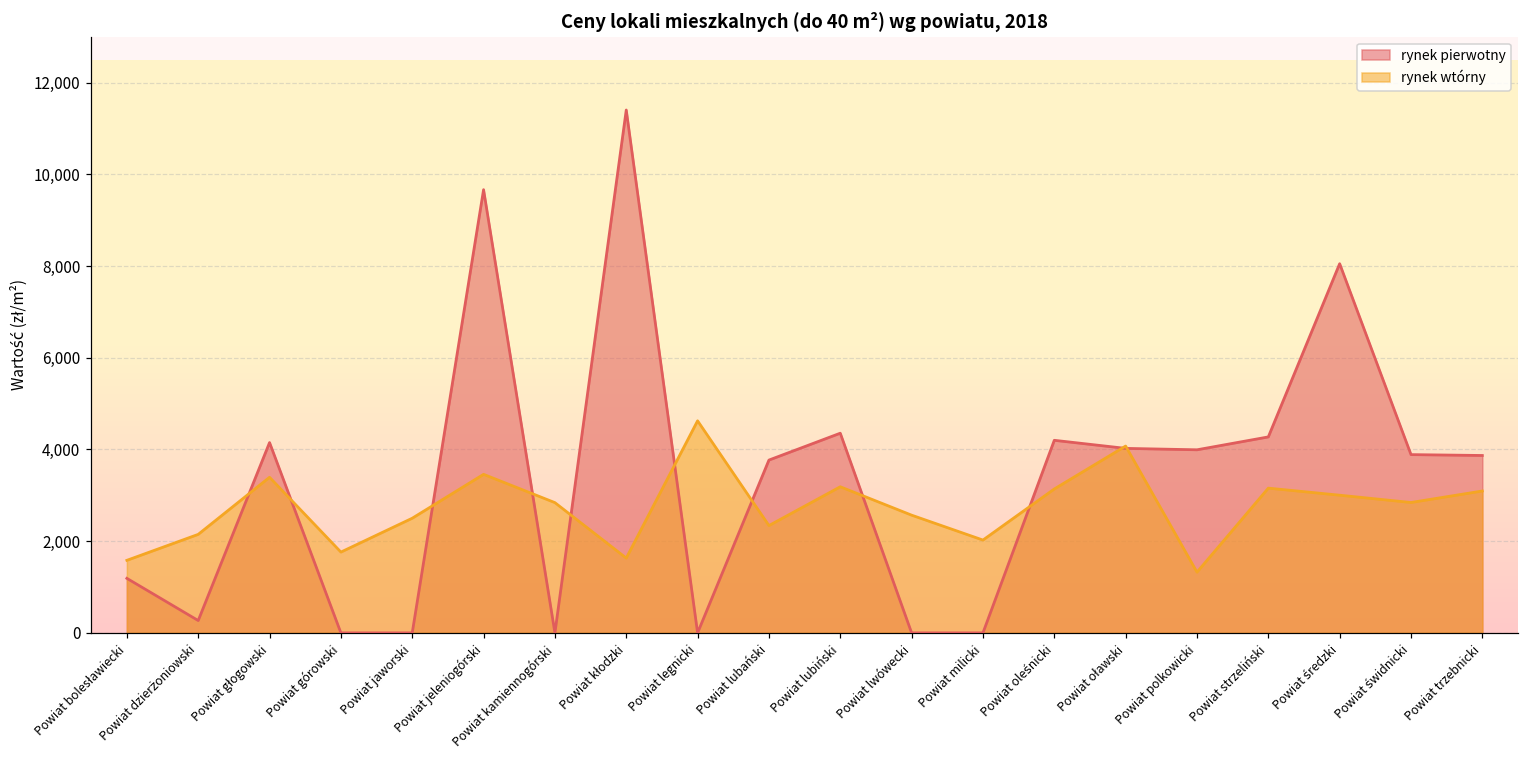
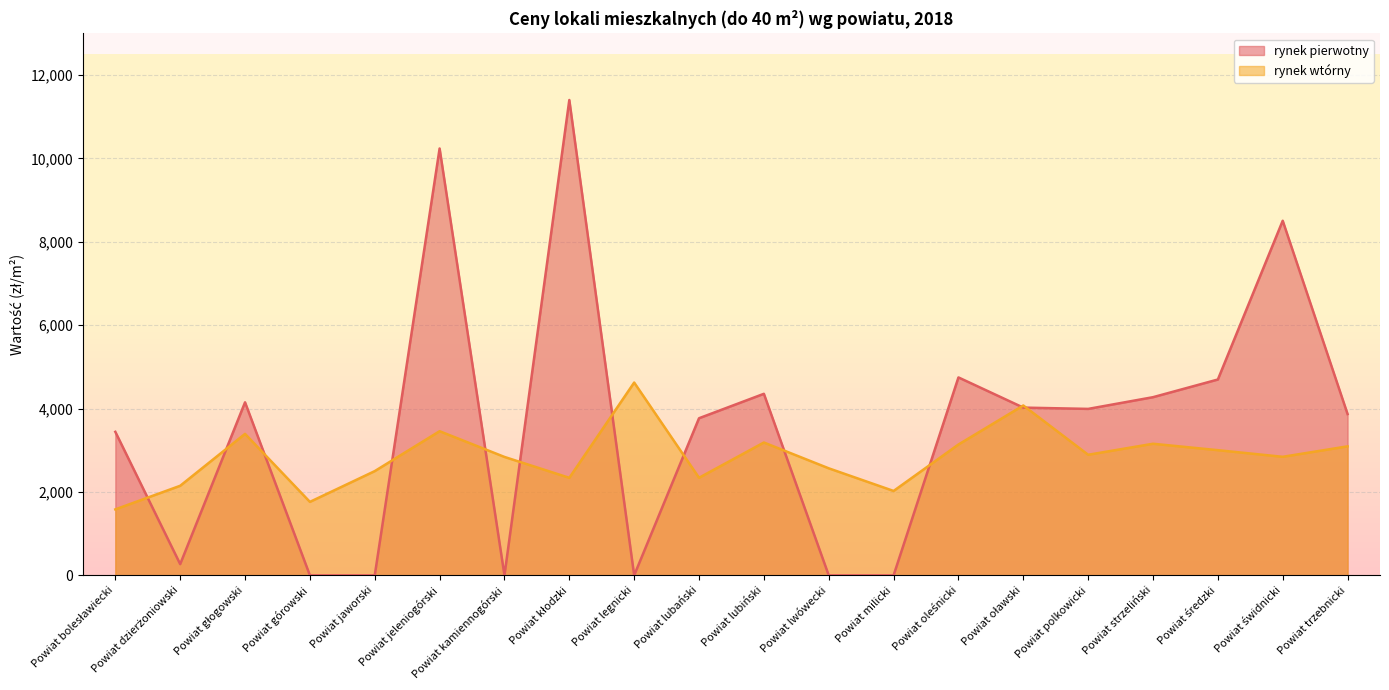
  {
    "rynek pierwotny": {
-     "Powiat bolesławiecki": "1,200",
+     "Powiat bolesławiecki": "3,400",
      "Powiat dzierżoniowski": "300",
      "Powiat głogowski": "4,200",
      "Powiat górowski": "0",
      "Powiat jaworski": "0",
-     "Powiat jeleniogórski": "9,700",
+     "Powiat jeleniogórski": "10,200",
      "Powiat kamiennogórski": "0",
      "Powiat kłodzki": "11,400",
      "Powiat legnicki": "0",
      "Powiat lubański": "3,800",
      "Powiat lubiński": "4,400",
      "Powiat lwówecki": "0",
      "Powiat milicki": "0",
-     "Powiat oleśnicki": "4,200",
+     "Powiat oleśnicki": "4,700",
      "Powiat polkowicki": "4,000",
      "Powiat strzeliński": "4,300",
-     "Powiat średzki": "8,100",
-     "Powiat świdnicki": "3,900",
+     "Powiat średzki": "4,700",
+     "Powiat świdnicki": "8,500",
      "Powiat trzebnicki": "3,900"
    },
    "rynek wtórny": {
      "Powiat bolesławiecki": "1,600",
      "Powiat dzierżoniowski": "2,100",
      "Powiat głogowski": "3,400",
      "Powiat górowski": "1,800",
      "Powiat jaworski": "2,500",
      "Powiat jeleniogórski": "3,500",
      "Powiat kamiennogórski": "2,800",
-     "Powiat kłodzki": "1,600",
+     "Powiat kłodzki": "2,300",
      "Powiat legnicki": "4,600",
      "Powiat lubański": "2,300",
      "Powiat lubiński": "3,200",
      "Powiat lwówecki": "2,600",
      "Powiat milicki": "2,000",
      "Powiat oleśnicki": "3,100",
-     "Powiat polkowicki": "1,300",
+     "Powiat polkowicki": "2,900",
      "Powiat strzeliński": "3,200",
      "Powiat średzki": "3,000",
      "Powiat świdnicki": "2,800",
      "Powiat trzebnicki": "3,100"
    }
  }
